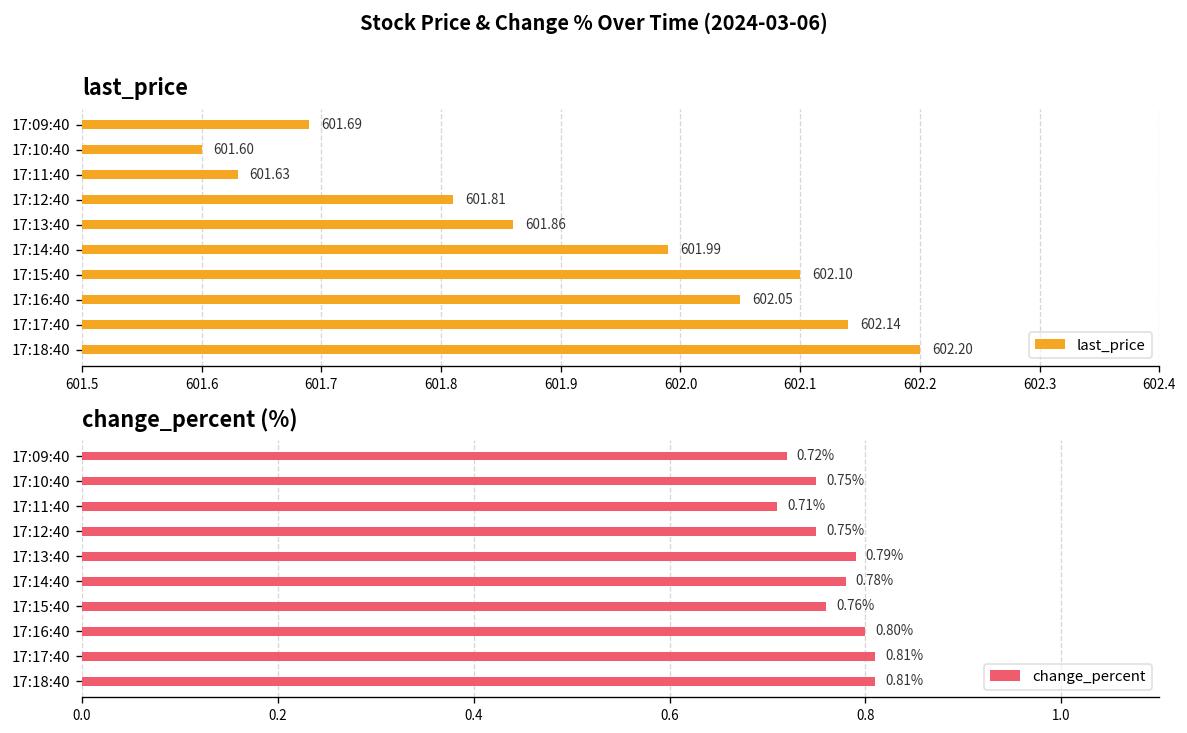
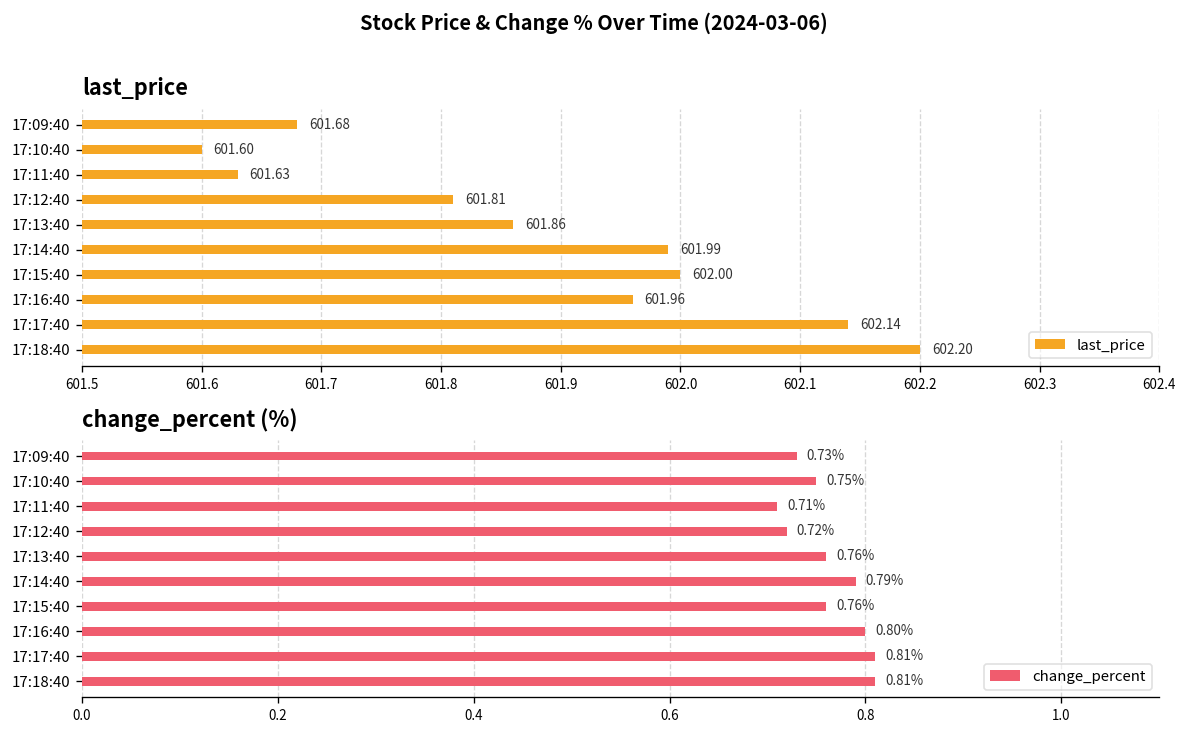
  {
    "last_price": {
-     "17:09:40": "601.69",
+     "17:09:40": "601.68",
      "17:10:40": "601.60",
      "17:11:40": "601.63",
      "17:12:40": "601.81",
      "17:13:40": "601.86",
      "17:14:40": "601.99",
-     "17:15:40": "602.10",
-     "17:16:40": "602.05",
+     "17:15:40": "602.00",
+     "17:16:40": "601.96",
      "17:17:40": "602.14",
      "17:18:40": "602.20"
    },
    "change_percent (%)": {
-     "17:09:40": "0.72%",
+     "17:09:40": "0.73%",
      "17:10:40": "0.75%",
      "17:11:40": "0.71%",
-     "17:12:40": "0.75%",
-     "17:13:40": "0.79%",
-     "17:14:40": "0.78%",
+     "17:12:40": "0.72%",
+     "17:13:40": "0.76%",
+     "17:14:40": "0.79%",
      "17:15:40": "0.76%",
      "17:16:40": "0.80%",
      "17:17:40": "0.81%",
      "17:18:40": "0.81%"
    }
  }
